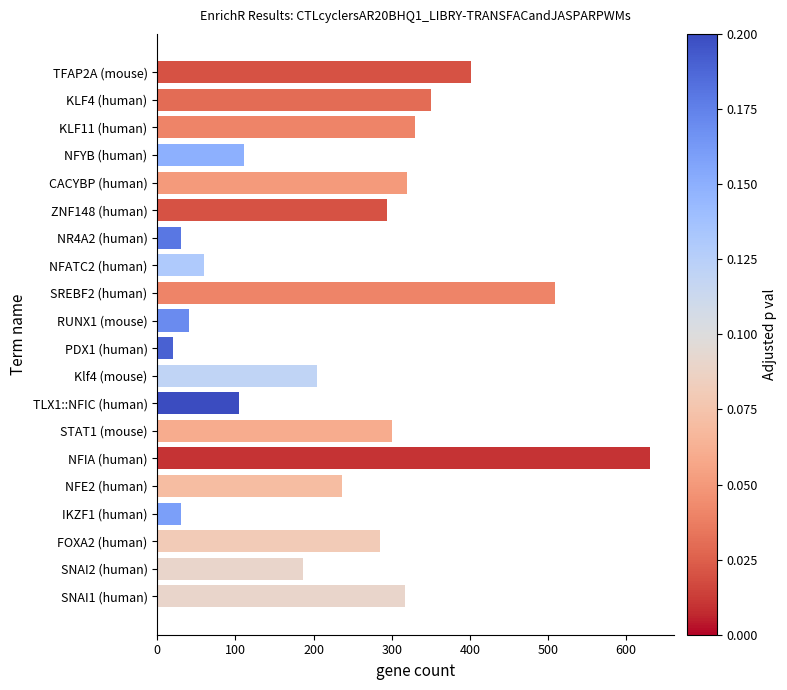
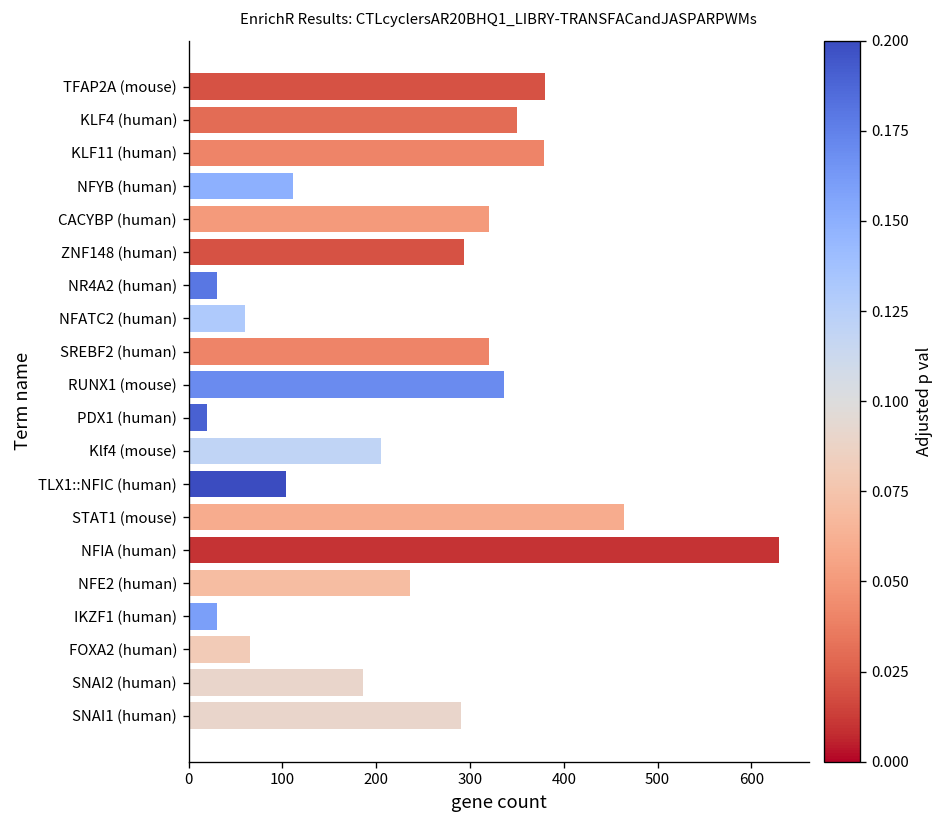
  {
-   "TFAP2A (mouse)": 400,
+   "TFAP2A (mouse)": 380,
    "KLF4 (human)": 350,
-   "KLF11 (human)": 330,
+   "KLF11 (human)": 380,
    "NFYB (human)": 110,
    "CACYBP (human)": 320,
    "ZNF148 (human)": 290,
    "NR4A2 (human)": 30,
    "NFATC2 (human)": 60,
-   "SREBF2 (human)": 510,
-   "RUNX1 (mouse)": 40,
+   "SREBF2 (human)": 320,
+   "RUNX1 (mouse)": 340,
    "PDX1 (human)": 20,
    "Klf4 (mouse)": 210,
    "TLX1::NFIC (human)": 100,
-   "STAT1 (mouse)": 300,
+   "STAT1 (mouse)": 460,
    "NFIA (human)": 630,
    "NFE2 (human)": 240,
    "IKZF1 (human)": 30,
-   "FOXA2 (human)": 290,
+   "FOXA2 (human)": 70,
    "SNAI2 (human)": 190,
-   "SNAI1 (human)": 320
+   "SNAI1 (human)": 290
  }
